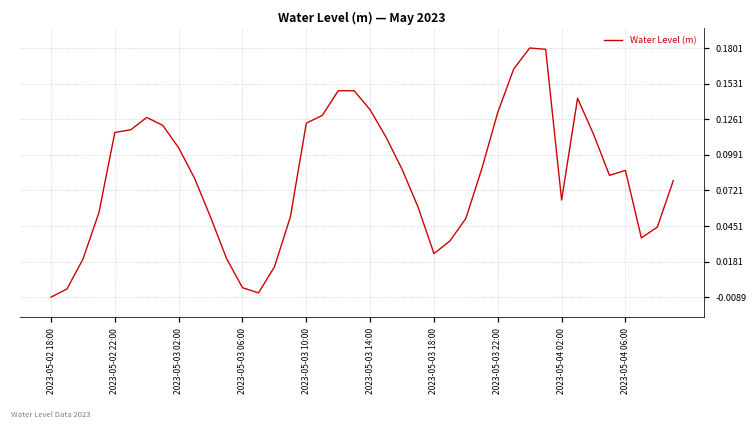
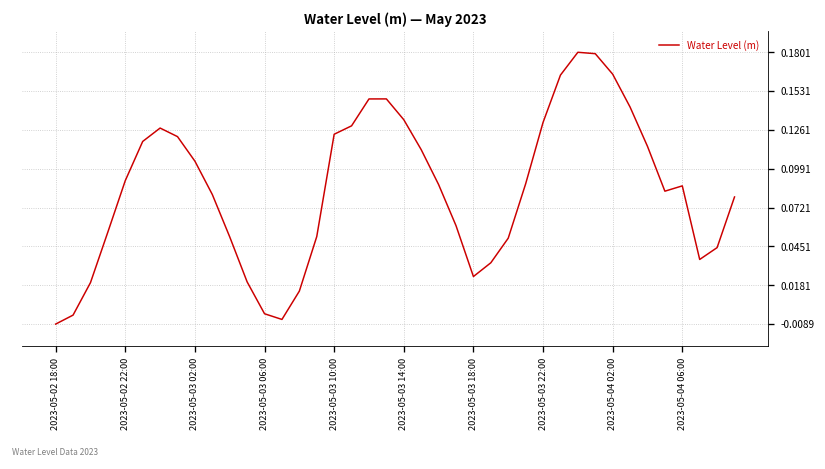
  {
    "2023-05-02 18:00": -0.009,
-   "2023-05-02 22:00": 0.116,
+   "2023-05-02 22:00": 0.091,
    "2023-05-03 02:00": 0.104,
    "2023-05-03 06:00": -0.002,
    "2023-05-03 10:00": 0.123,
    "2023-05-03 14:00": 0.133,
    "2023-05-03 18:00": 0.024,
    "2023-05-03 22:00": 0.131,
-   "2023-05-04 02:00": 0.065,
+   "2023-05-04 02:00": 0.165,
    "2023-05-04 06:00": 0.087
  }
